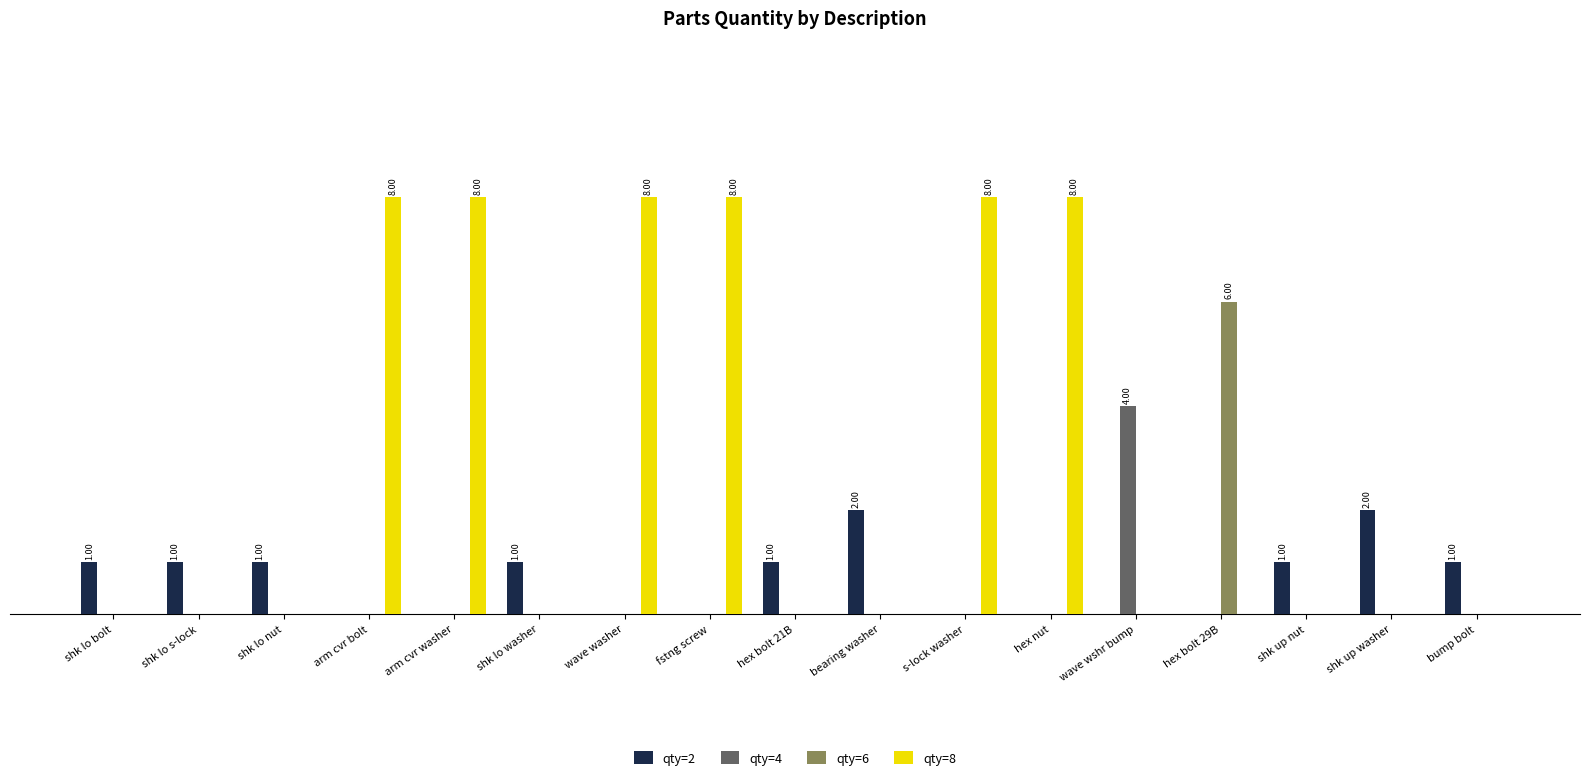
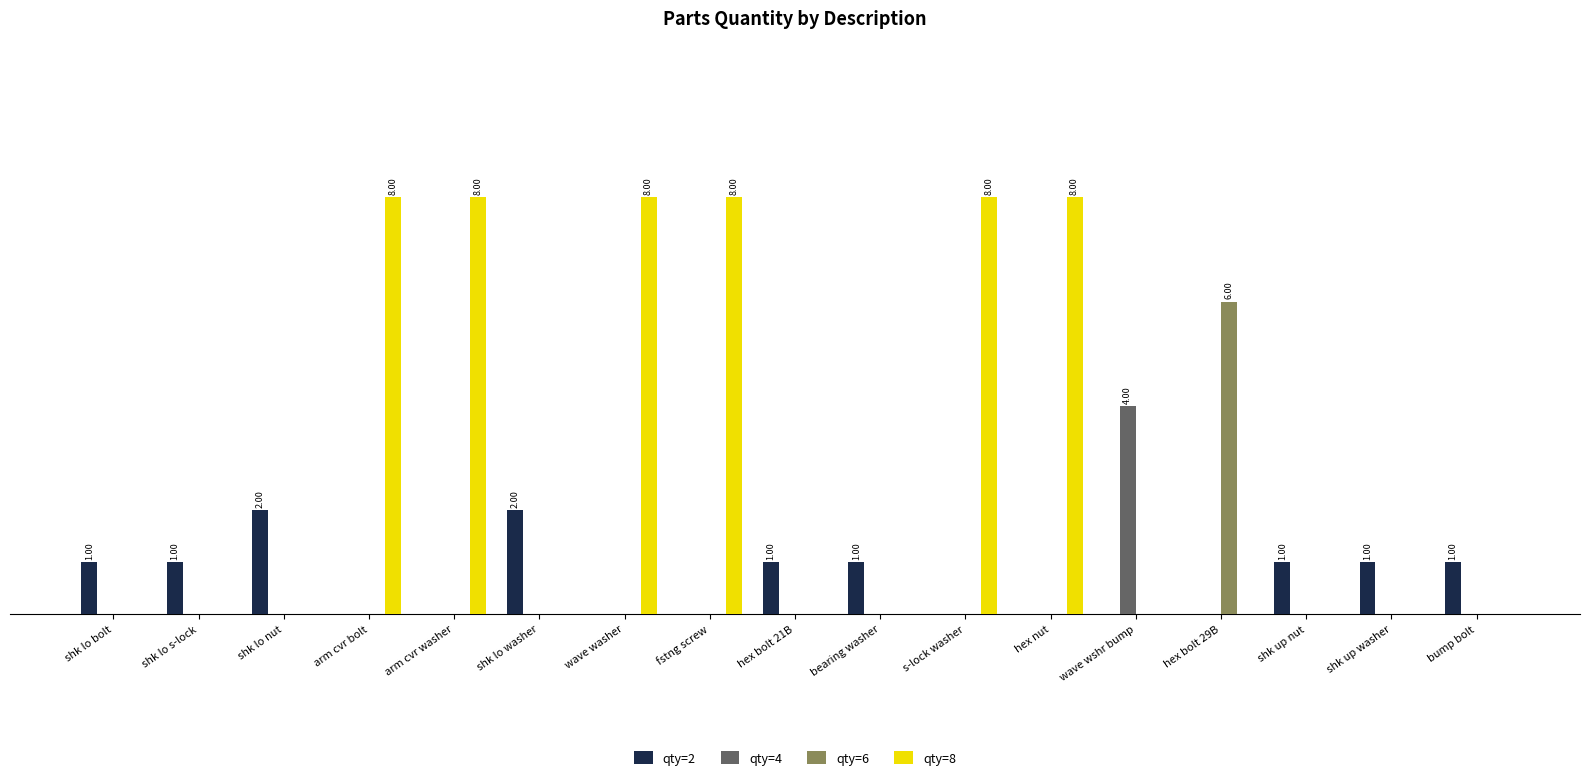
  {
    "qty=2": {
      "shk lo bolt": 1.00,
      "shk lo s-lock": 1.00,
-     "shk lo nut": 1.00,
-     "shk lo washer": 1.00,
+     "shk lo nut": 2.00,
+     "shk lo washer": 2.00,
      "hex bolt 21B": 1.00,
-     "bearing washer": 2.00,
+     "bearing washer": 1.00,
      "shk up nut": 1.00,
-     "shk up washer": 2.00,
+     "shk up washer": 1.00,
      "bump bolt": 1.00
    },
    "qty=8": {
      "arm cvr bolt": 8.00,
      "arm cvr washer": 8.00,
      "wave washer": 8.00,
      "fstng screw": 8.00,
      "s-lock washer": 8.00,
      "hex nut": 8.00
    }
  }
